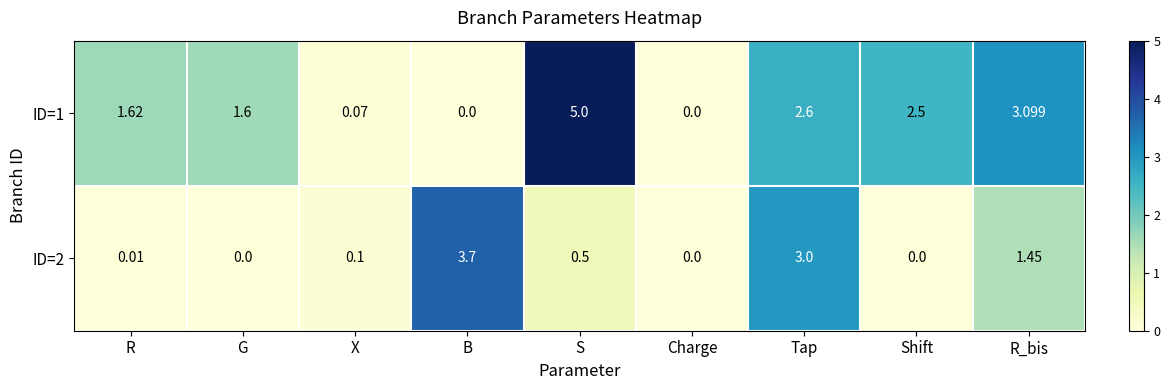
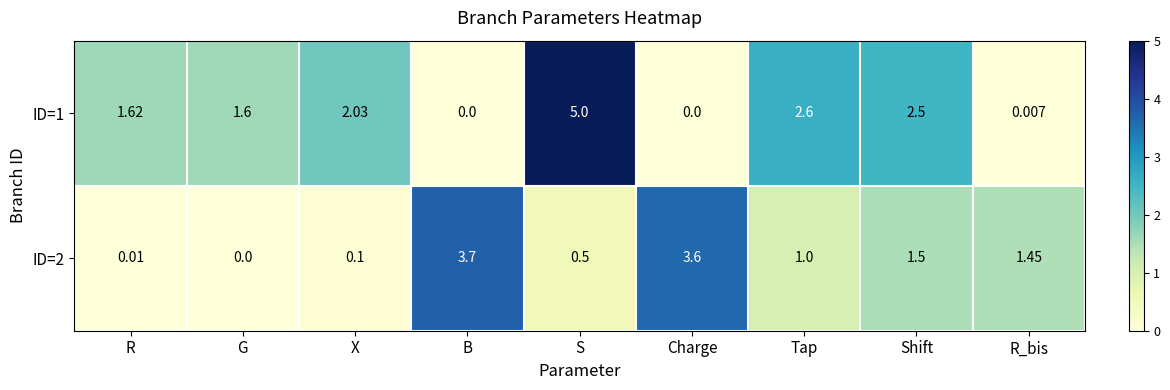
  {
    "ID=1": {
      "R": 1.62,
      "G": 1.6,
-     "X": 0.07,
+     "X": 2.03,
      "B": 0.0,
      "S": 5.0,
      "Charge": 0.0,
      "Tap": 2.6,
      "Shift": 2.5,
-     "R_bis": 3.099
+     "R_bis": 0.007
    },
    "ID=2": {
      "R": 0.01,
      "G": 0.0,
      "X": 0.1,
      "B": 3.7,
      "S": 0.5,
-     "Charge": 0.0,
-     "Tap": 3.0,
-     "Shift": 0.0,
+     "Charge": 3.6,
+     "Tap": 1.0,
+     "Shift": 1.5,
      "R_bis": 1.45
    }
  }
